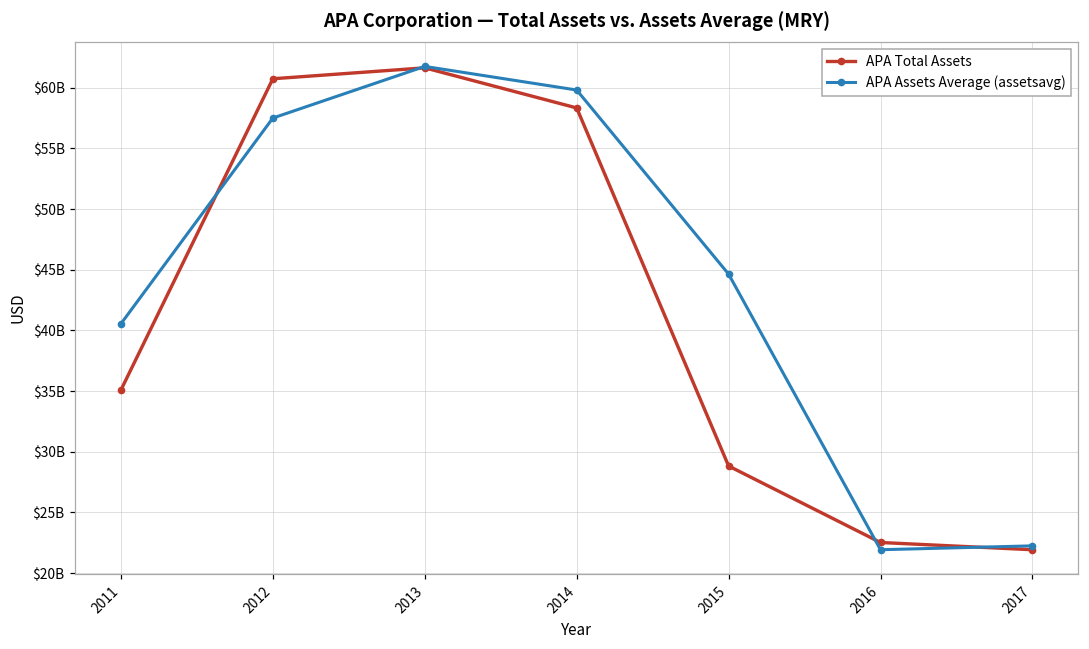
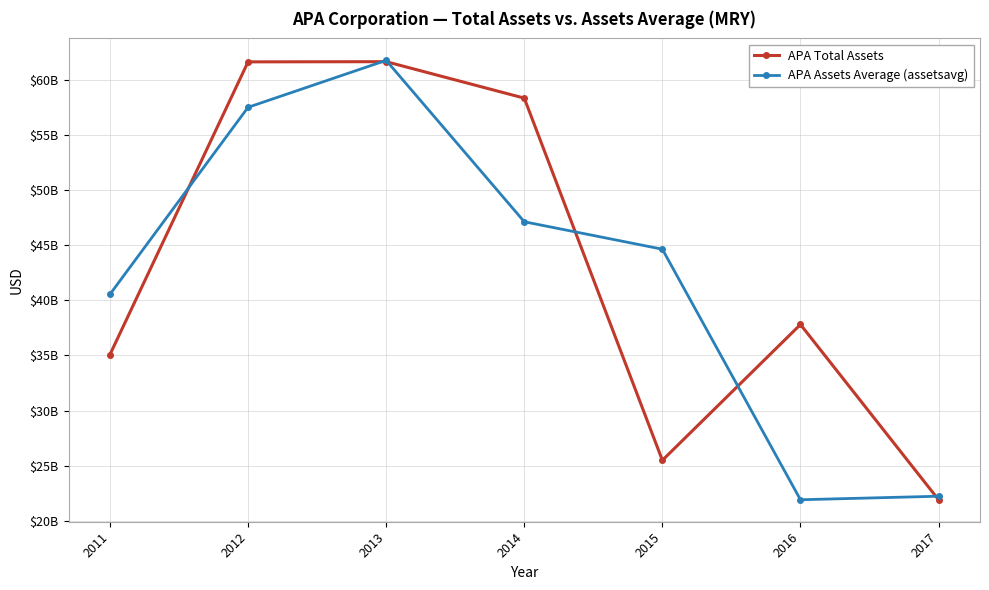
  {
    "APA Total Assets": {
      "2011": "$35100000000",
-     "2012": "$60700000000",
+     "2012": "$61600000000",
      "2014": "$58300000000",
-     "2015": "$28800000000",
-     "2016": "$22500000000",
+     "2015": "$25500000000",
+     "2016": "$37800000000",
      "2017": "$21900000000"
    },
    "APA Assets Average (assetsavg)": {
      "2011": "$40500000000",
      "2012": "$57500000000",
-     "2014": "$59800000000",
+     "2014": "$47100000000",
      "2015": "$44600000000",
      "2016": "$21900000000",
      "2017": "$22200000000"
    }
  }
